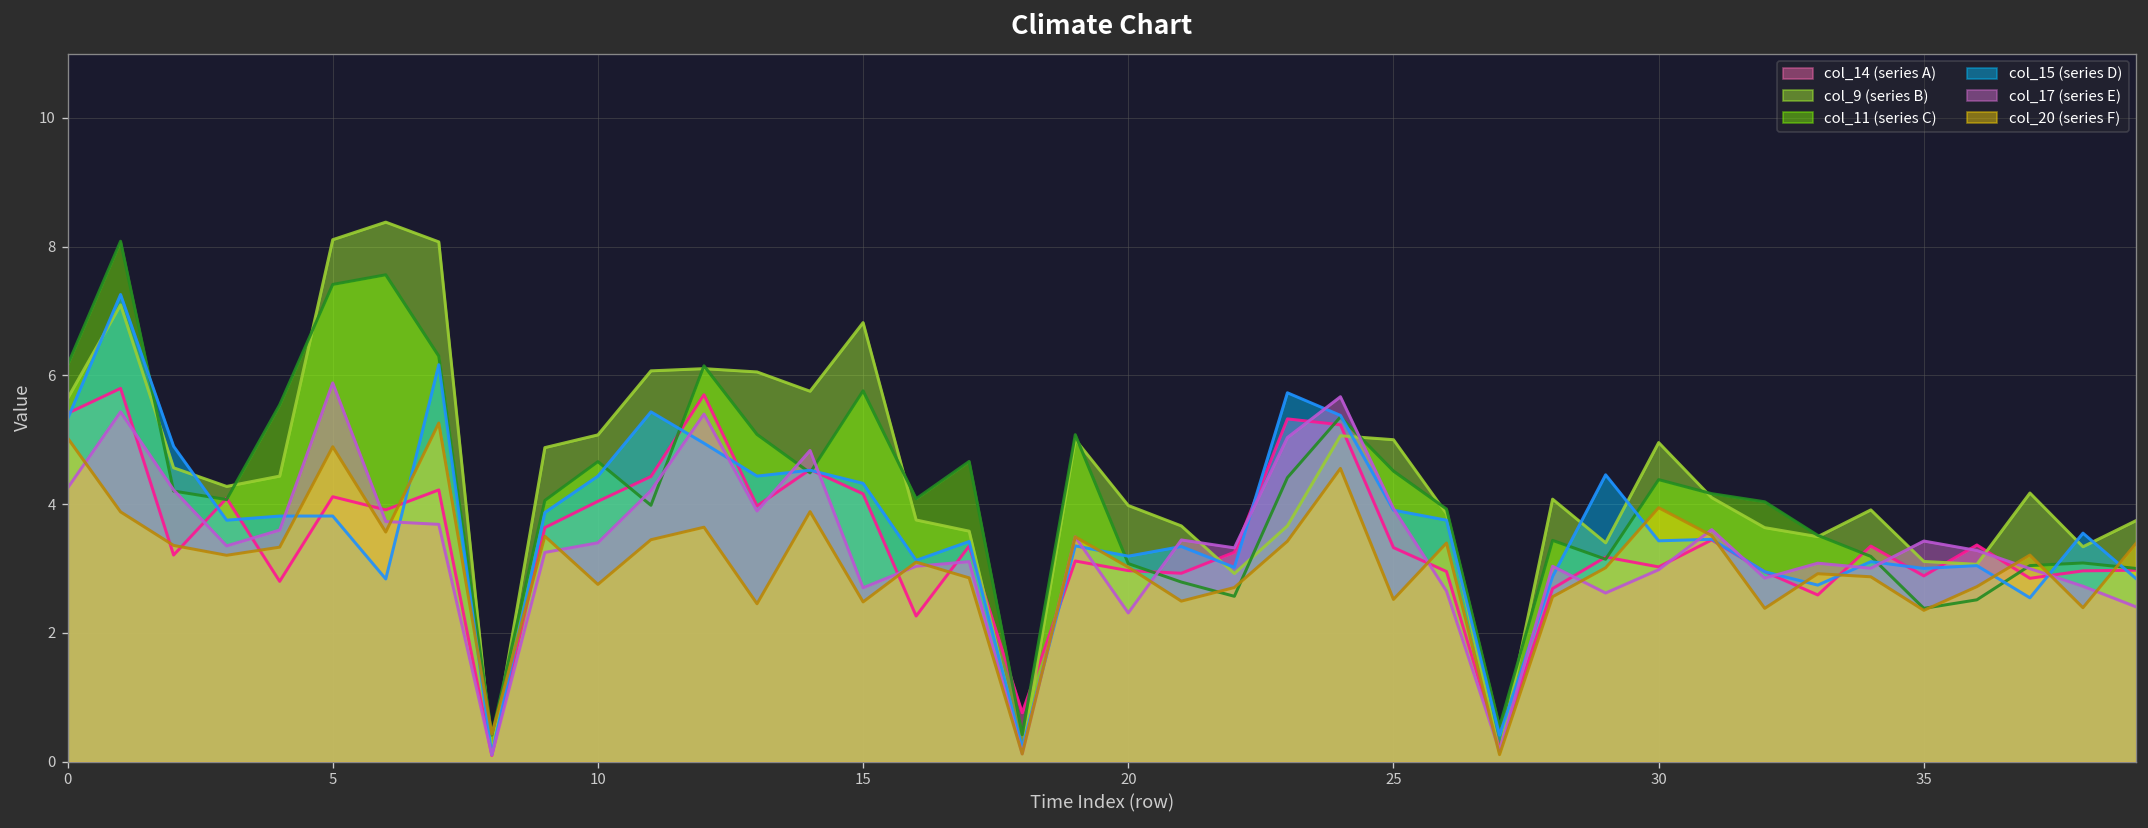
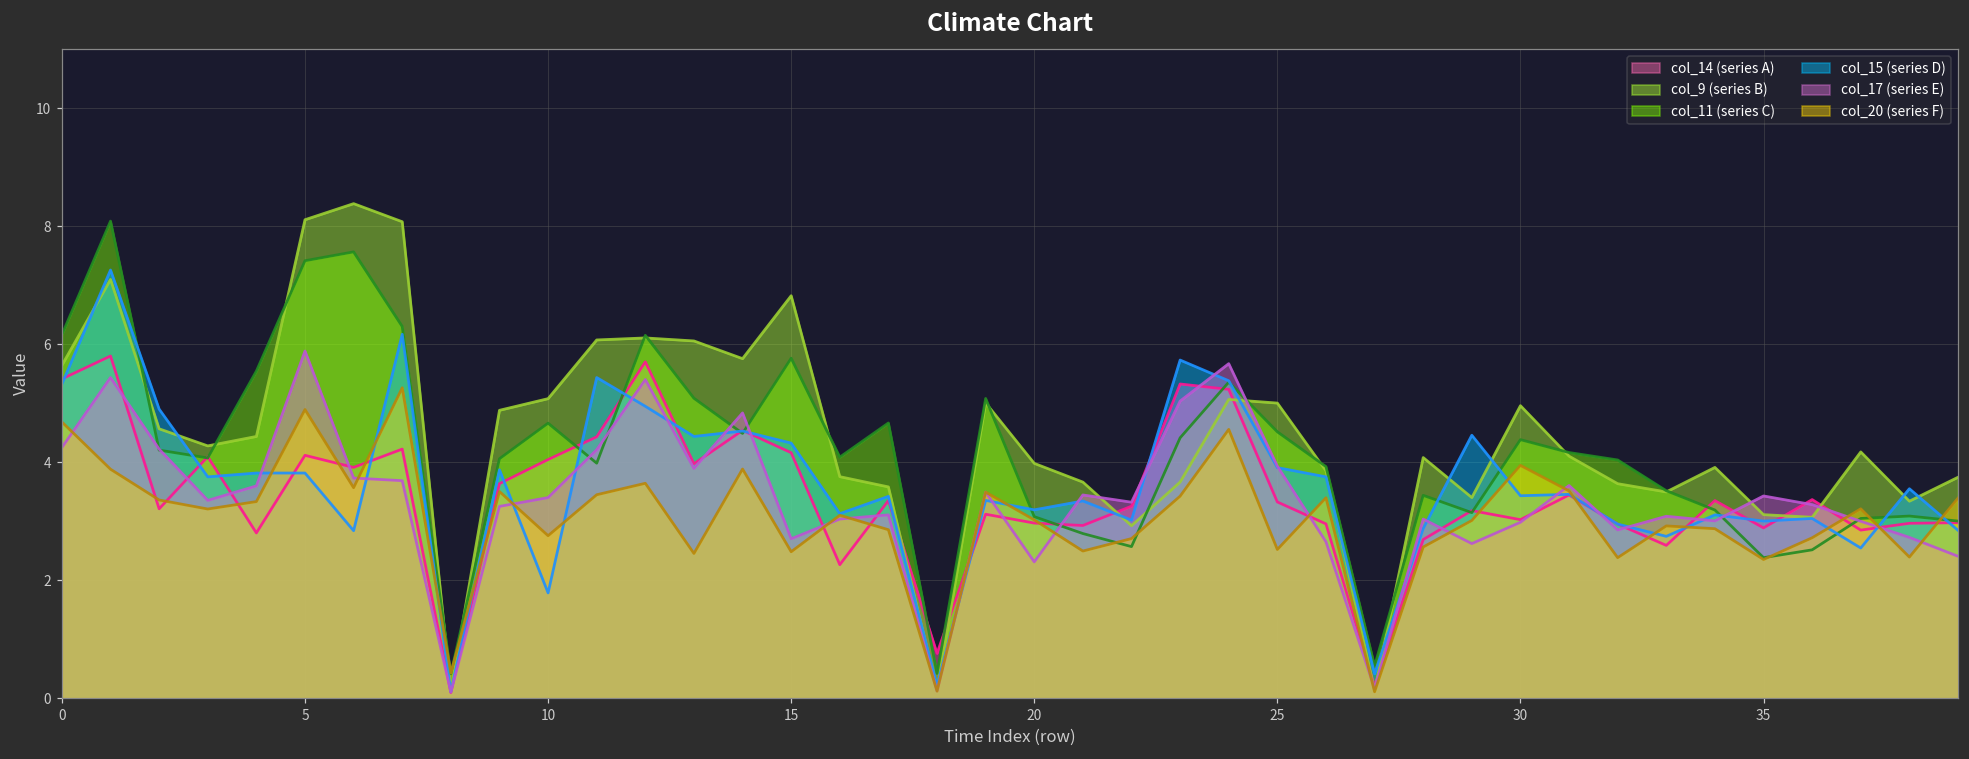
  {
    "col_15 (series D)": {
      "0": 5.3,
      "5": 3.8,
-     "10": 4.4,
+     "10": 1.8,
      "15": 4.3,
      "20": 3.2,
      "30": 3.4,
      "35": 3.0
    },
    "col_20 (series F)": {
-     "0": 5.0,
+     "0": 4.7,
      "5": 4.9,
      "10": 2.8,
      "15": 2.5,
      "20": 3.0,
      "25": 2.5,
      "30": 3.9
    }
  }
